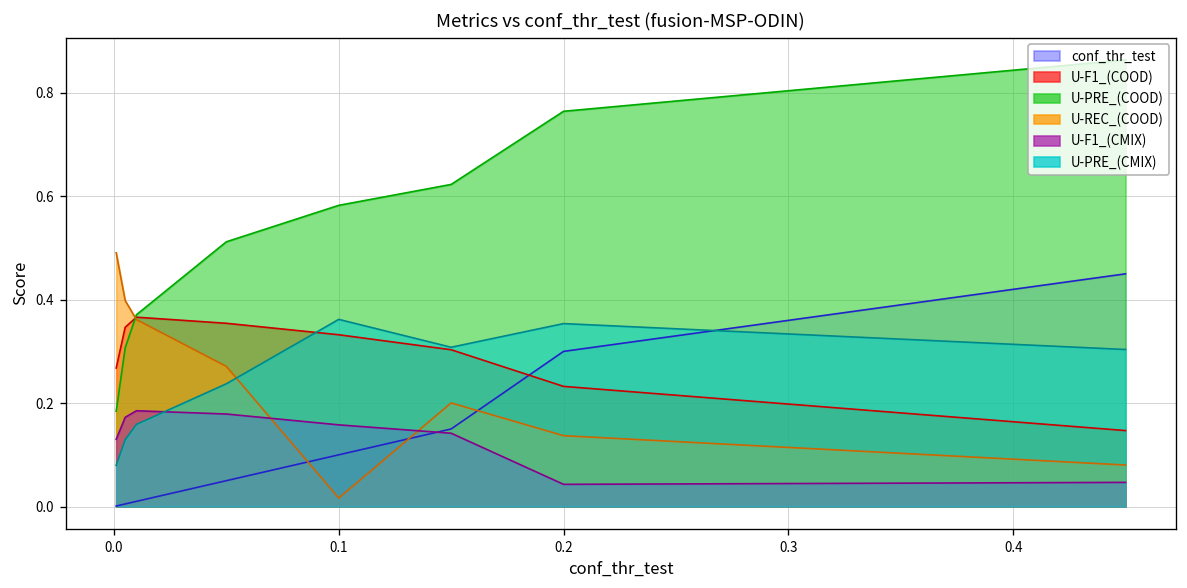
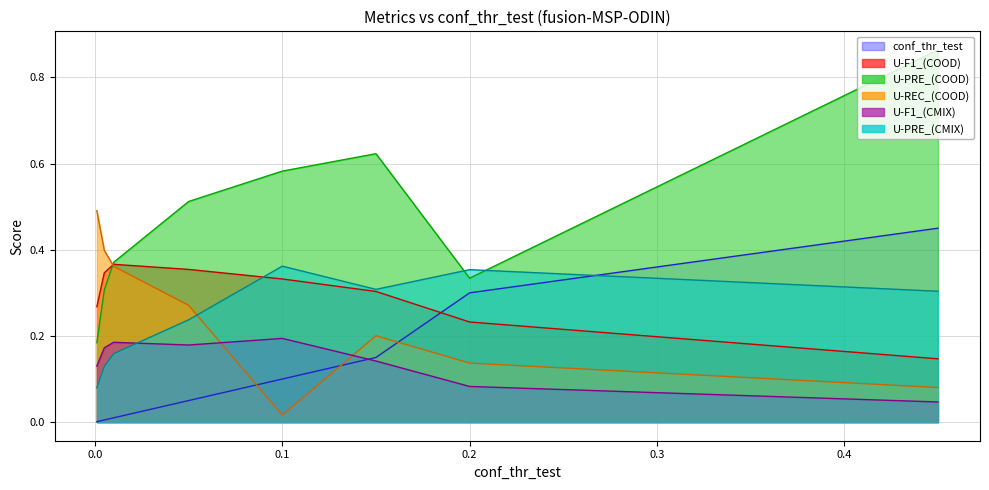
  {
    "conf_thr_test": {
      "0.1": 0.10,
      "0.2": 0.30
    },
    "U-F1_(COOD)": {
      "0.1": 0.33,
      "0.2": 0.23
    },
    "U-PRE_(COOD)": {
      "0.1": 0.58,
-     "0.2": 0.76
+     "0.2": 0.33
    },
    "U-REC_(COOD)": {
      "0.1": 0.02,
      "0.2": 0.14
    },
    "U-F1_(CMIX)": {
-     "0.1": 0.16,
-     "0.2": 0.04
+     "0.1": 0.19,
+     "0.2": 0.08
    },
    "U-PRE_(CMIX)": {
      "0.1": 0.36,
      "0.2": 0.35
    }
  }
